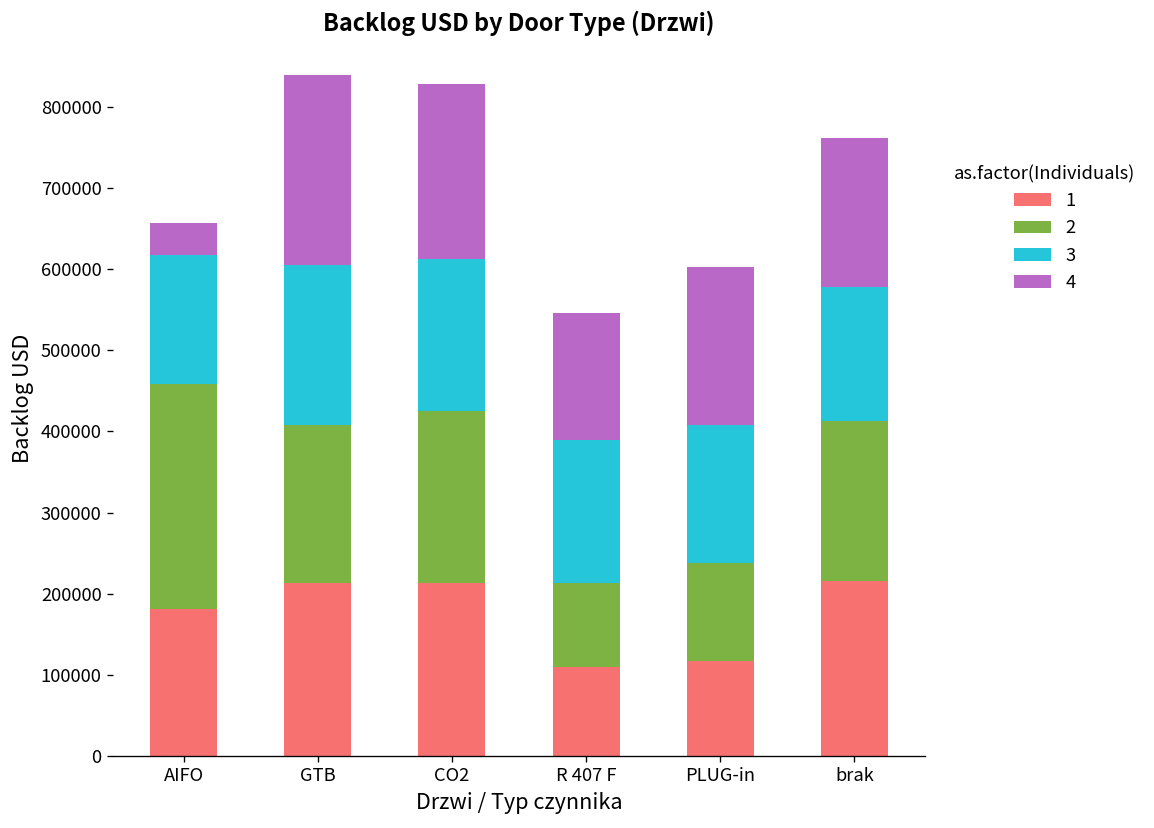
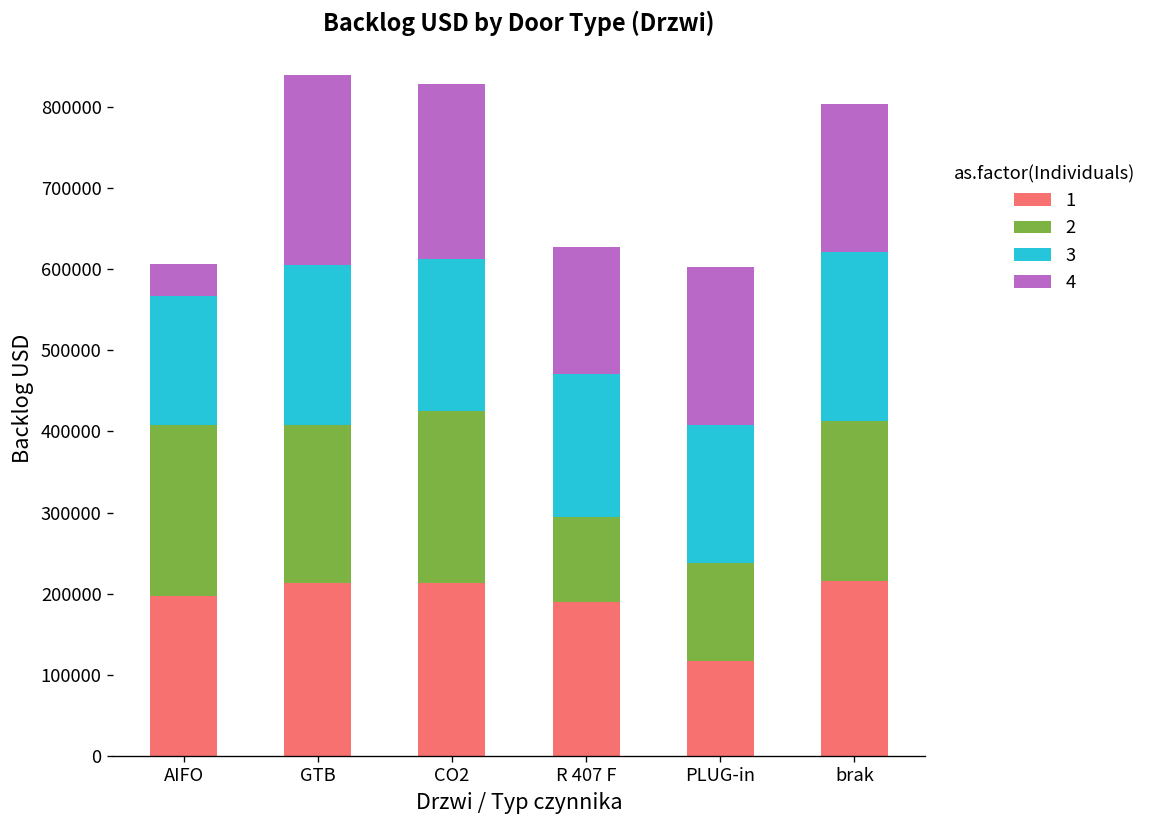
  {
    "1": {
-     "AIFO": 180000,
+     "AIFO": 200000,
      "GTB": 210000,
      "CO2": 210000,
-     "R 407 F": 110000,
+     "R 407 F": 190000,
      "PLUG-in": 120000,
      "brak": 220000
    },
    "2": {
-     "AIFO": 280000,
+     "AIFO": 210000,
      "GTB": 200000,
      "CO2": 210000,
      "R 407 F": 100000,
      "PLUG-in": 120000,
      "brak": 200000
    },
    "3": {
      "AIFO": 160000,
      "GTB": 200000,
      "CO2": 190000,
      "R 407 F": 180000,
      "PLUG-in": 170000,
-     "brak": 170000
+     "brak": 210000
    },
    "4": {
      "AIFO": 40000,
      "GTB": 230000,
      "CO2": 220000,
      "R 407 F": 160000,
      "PLUG-in": 200000,
      "brak": 180000
    }
  }
